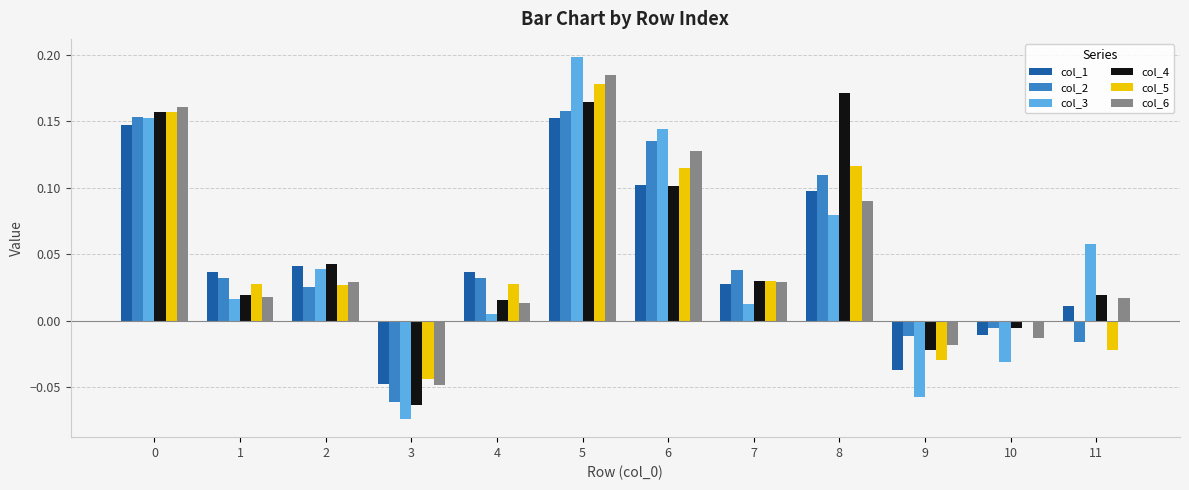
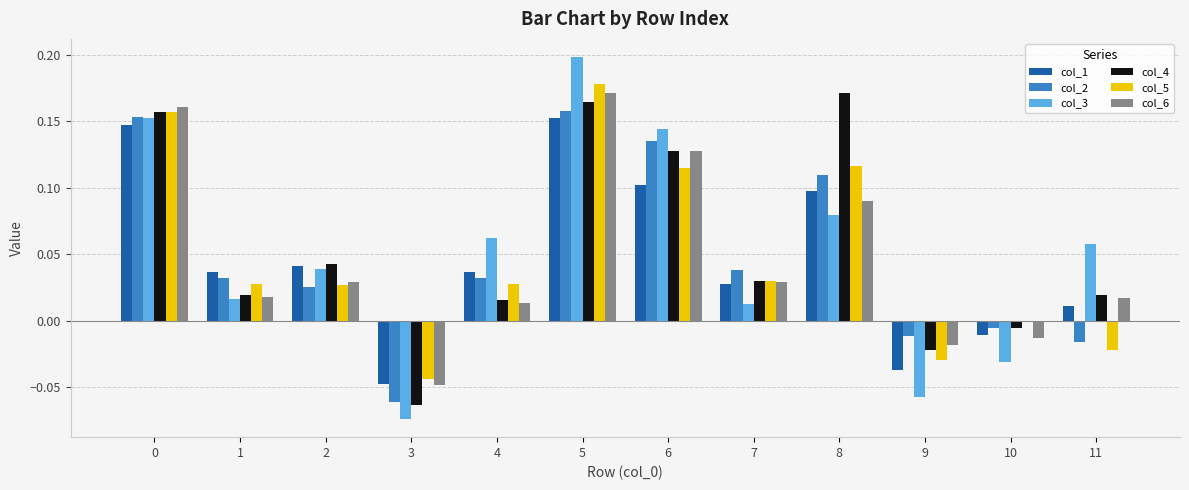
  {
    "col_3": {
      "0": 0.152,
      "1": 0.016,
      "2": 0.039,
      "3": -0.074,
-     "4": 0.005,
+     "4": 0.062,
      "5": 0.198,
      "6": 0.144,
      "7": 0.012,
      "8": 0.080,
      "9": -0.057,
      "10": -0.031,
      "11": 0.058
    },
    "col_4": {
      "0": 0.157,
      "1": 0.019,
      "2": 0.043,
      "3": -0.063,
      "4": 0.015,
      "5": 0.165,
-     "6": 0.102,
+     "6": 0.127,
      "7": 0.030,
      "8": 0.172,
      "9": -0.022,
      "10": -0.005,
      "11": 0.019
    },
    "col_5": {
      "0": 0.157,
      "1": 0.028,
      "2": 0.027,
      "3": -0.044,
      "4": 0.027,
      "5": 0.178,
      "6": 0.115,
      "7": 0.030,
      "8": 0.116,
      "9": -0.029,
      "11": -0.022
    },
    "col_6": {
      "0": 0.161,
      "1": 0.018,
      "2": 0.029,
      "3": -0.048,
      "4": 0.014,
-     "5": 0.185,
+     "5": 0.172,
      "6": 0.128,
      "7": 0.029,
      "8": 0.090,
      "9": -0.018,
      "10": -0.013,
      "11": 0.017
    }
  }
